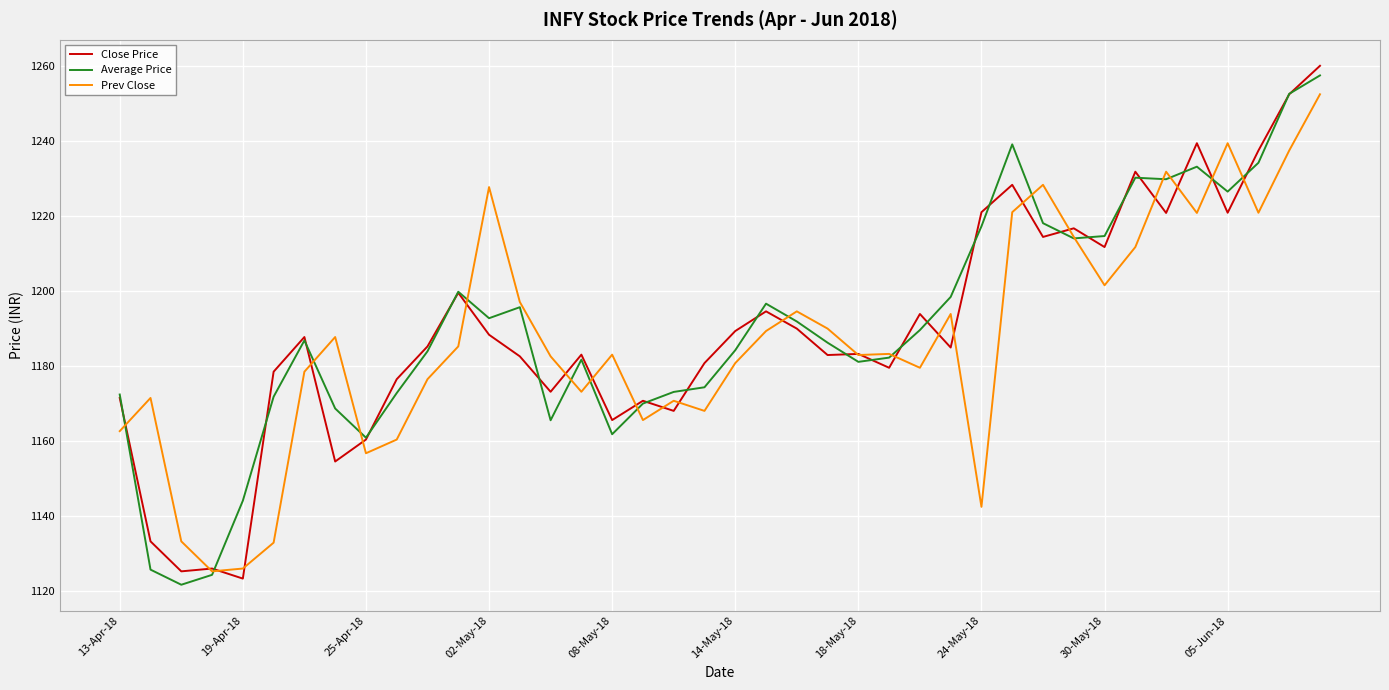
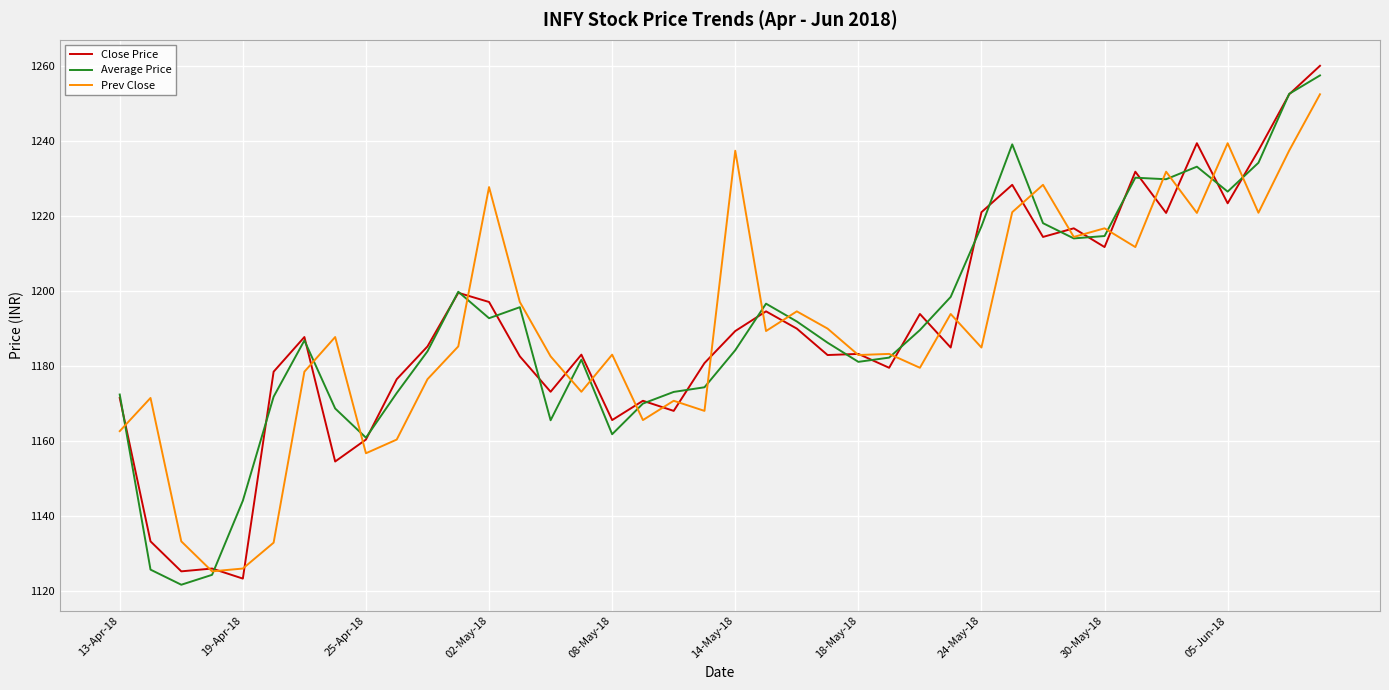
  {
    "Close Price": {
      "13-Apr-18": 1171,
      "19-Apr-18": 1123,
-     "02-May-18": 1188,
+     "02-May-18": 1197,
      "08-May-18": 1166,
      "14-May-18": 1189,
      "24-May-18": 1221,
      "30-May-18": 1212,
-     "05-Jun-18": 1221
+     "05-Jun-18": 1223
    },
    "Average Price": {
      "13-Apr-18": 1172,
      "19-Apr-18": 1144,
      "02-May-18": 1193,
      "08-May-18": 1162,
      "14-May-18": 1184,
      "18-May-18": 1181,
      "24-May-18": 1217,
      "30-May-18": 1215,
      "05-Jun-18": 1226
    },
    "Prev Close": {
      "13-Apr-18": 1163,
      "19-Apr-18": 1126,
      "25-Apr-18": 1157,
      "02-May-18": 1228,
      "08-May-18": 1183,
-     "14-May-18": 1181,
-     "24-May-18": 1142,
-     "30-May-18": 1202,
+     "14-May-18": 1237,
+     "24-May-18": 1185,
+     "30-May-18": 1217,
      "05-Jun-18": 1239
    }
  }
